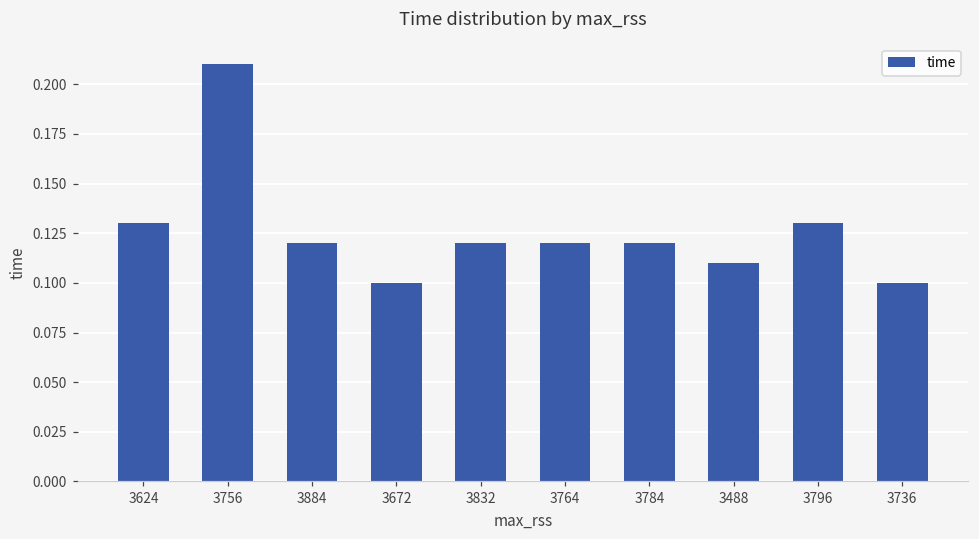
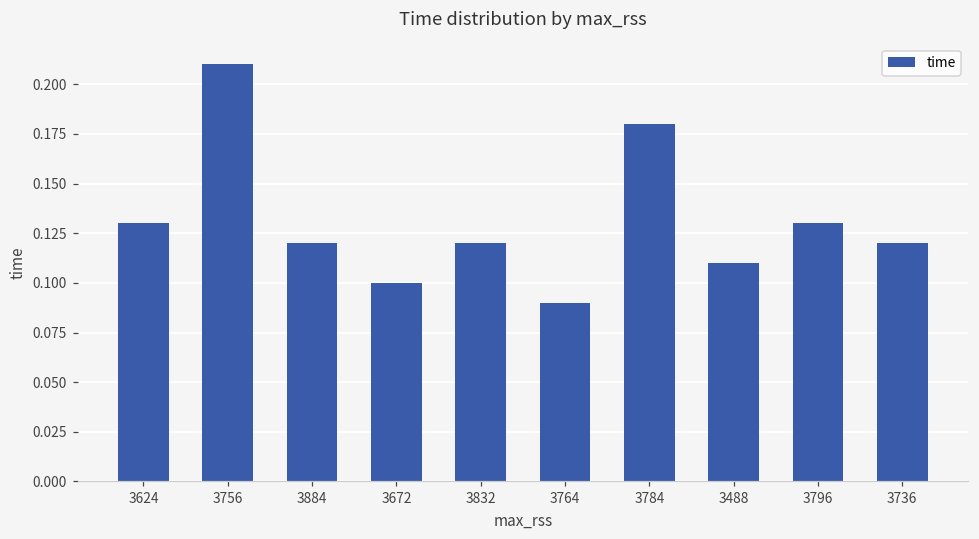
  {
    "3624": 0.13,
    "3756": 0.21,
    "3884": 0.12,
    "3672": 0.10,
    "3832": 0.12,
-   "3764": 0.12,
-   "3784": 0.12,
+   "3764": 0.09,
+   "3784": 0.18,
    "3488": 0.11,
    "3796": 0.13,
-   "3736": 0.10
+   "3736": 0.12
  }
